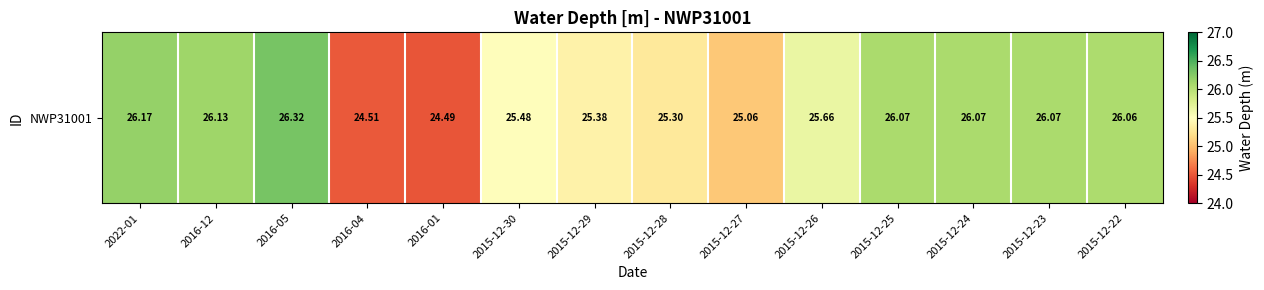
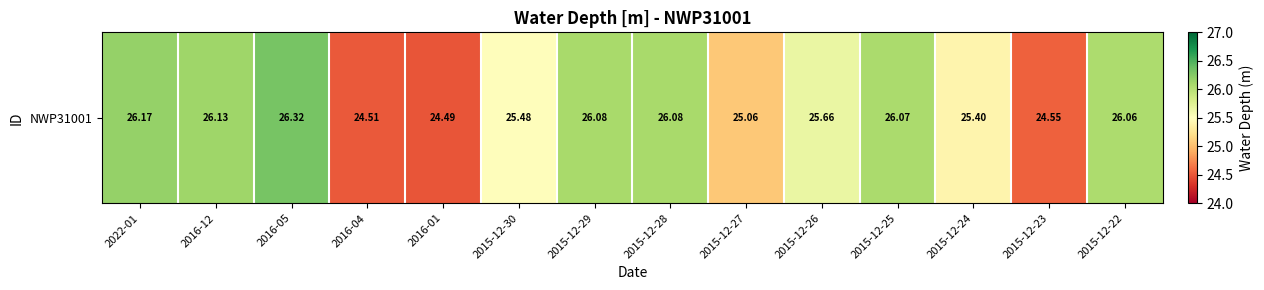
  {
    "NWP31001": {
      "2022-01": 26.17,
      "2016-12": 26.13,
      "2016-05": 26.32,
      "2016-04": 24.51,
      "2016-01": 24.49,
      "2015-12-30": 25.48,
-     "2015-12-29": 25.38,
-     "2015-12-28": 25.30,
+     "2015-12-29": 26.08,
+     "2015-12-28": 26.08,
      "2015-12-27": 25.06,
      "2015-12-26": 25.66,
      "2015-12-25": 26.07,
-     "2015-12-24": 26.07,
-     "2015-12-23": 26.07,
+     "2015-12-24": 25.40,
+     "2015-12-23": 24.55,
      "2015-12-22": 26.06
    }
  }
